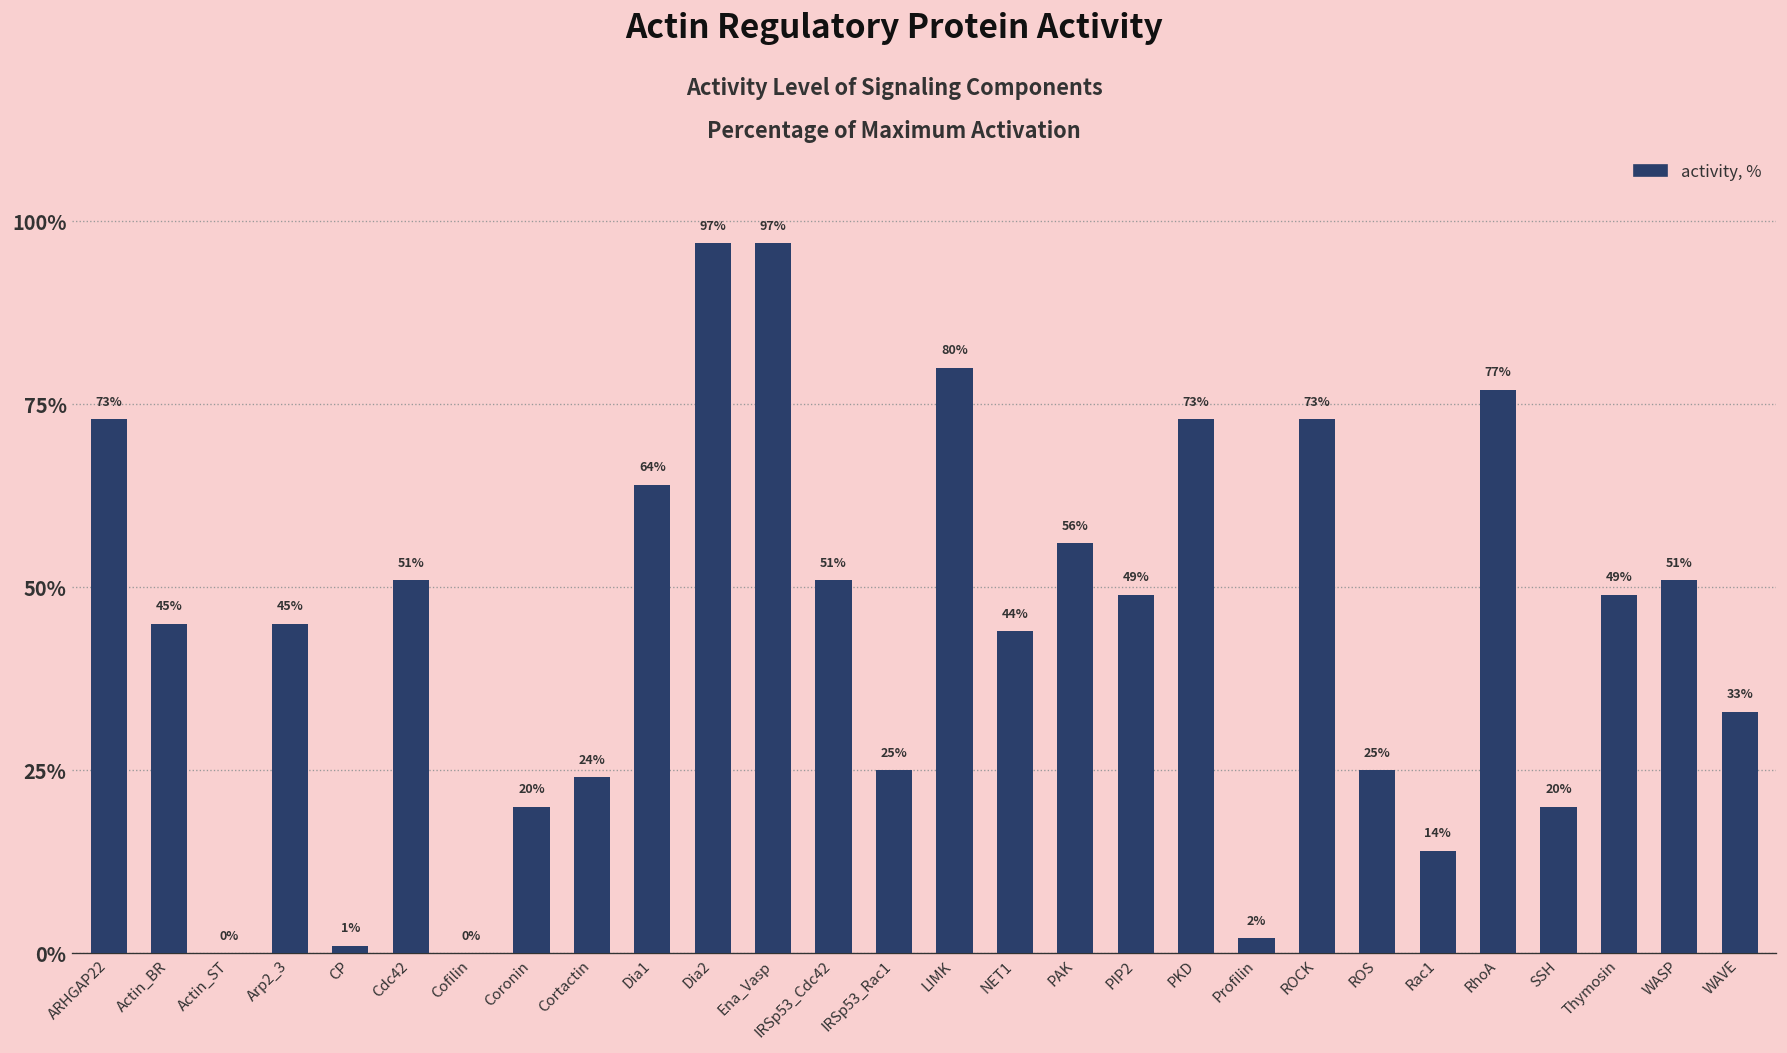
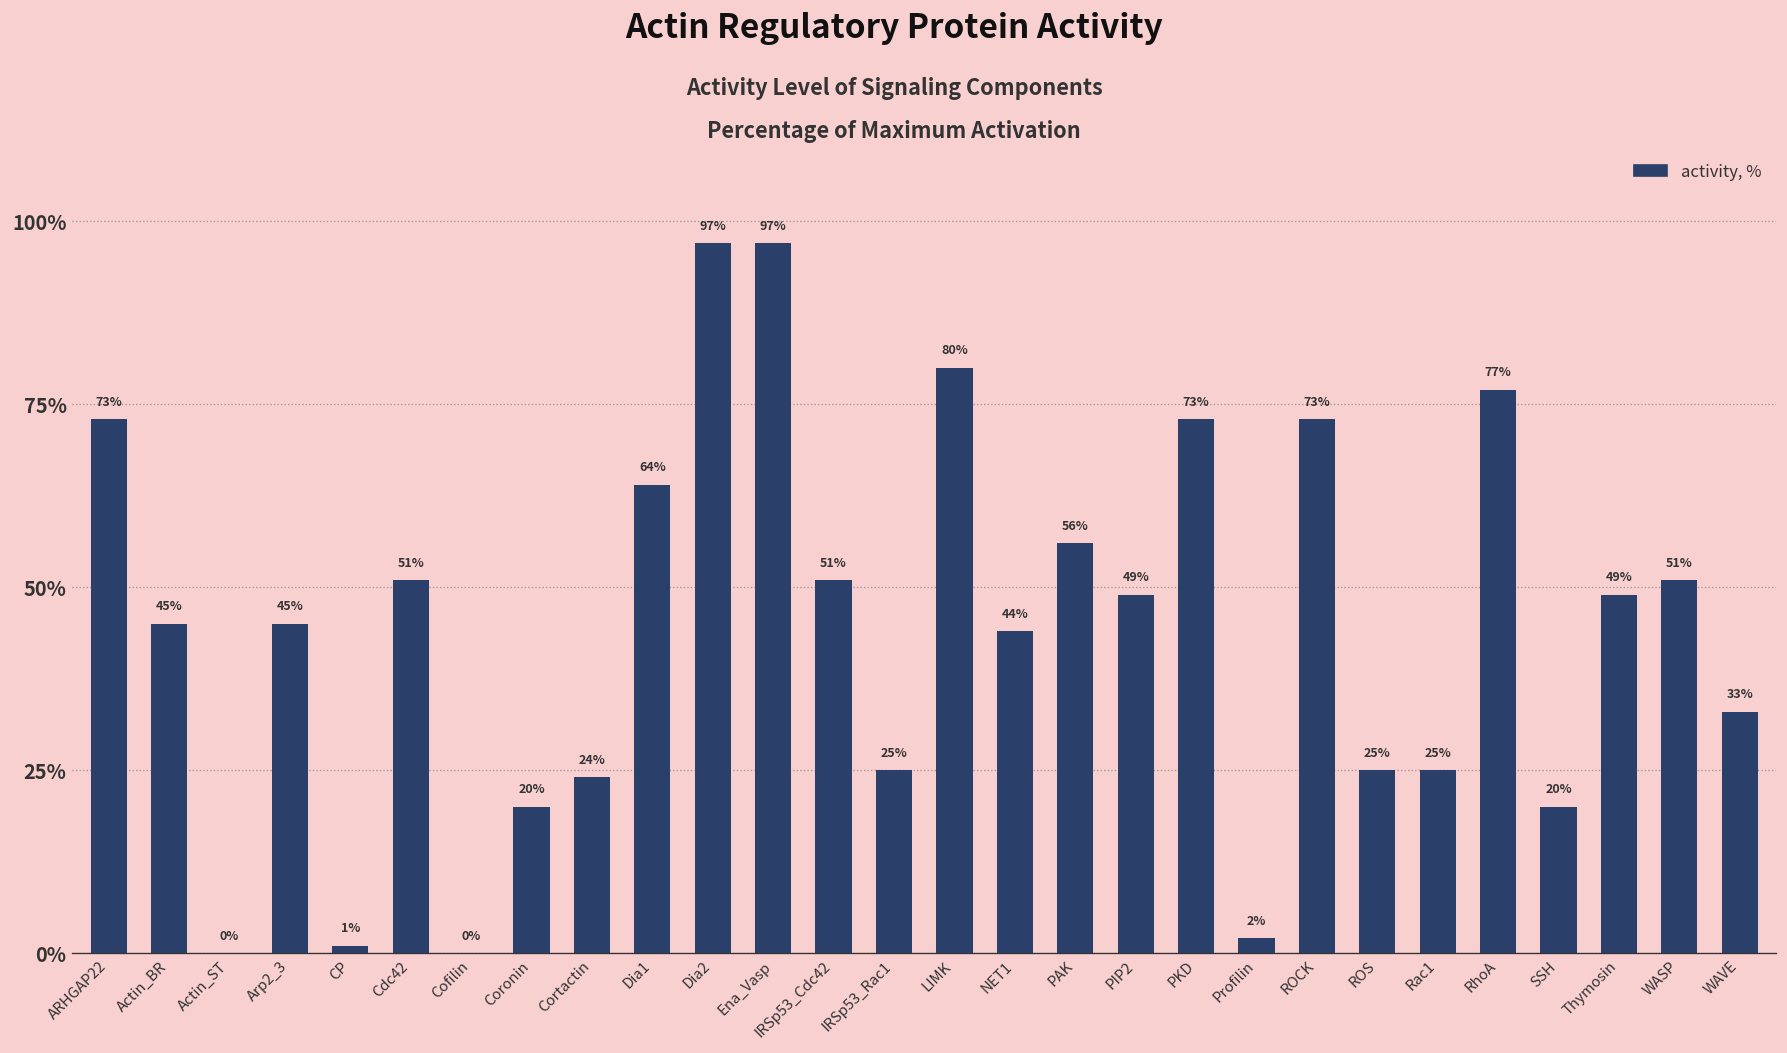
  {
    "ARHGAP22": "73%",
    "Actin_BR": "45%",
    "Actin_ST": "0%",
    "Arp2_3": "45%",
    "CP": "1%",
    "Cdc42": "51%",
    "Cofilin": "0%",
    "Coronin": "20%",
    "Cortactin": "24%",
    "Dia1": "64%",
    "Dia2": "97%",
    "Ena_Vasp": "97%",
    "IRSp53_Cdc42": "51%",
    "IRSp53_Rac1": "25%",
    "LIMK": "80%",
    "NET1": "44%",
    "PAK": "56%",
    "PIP2": "49%",
    "PKD": "73%",
    "Profilin": "2%",
    "ROCK": "73%",
    "ROS": "25%",
-   "Rac1": "14%",
+   "Rac1": "25%",
    "RhoA": "77%",
    "SSH": "20%",
    "Thymosin": "49%",
    "WASP": "51%",
    "WAVE": "33%"
  }
